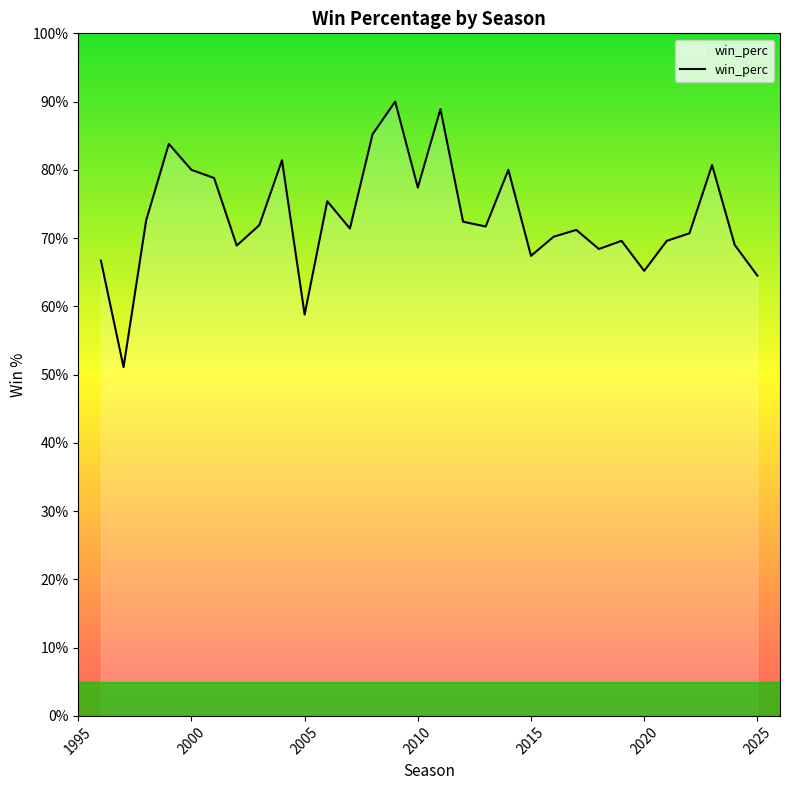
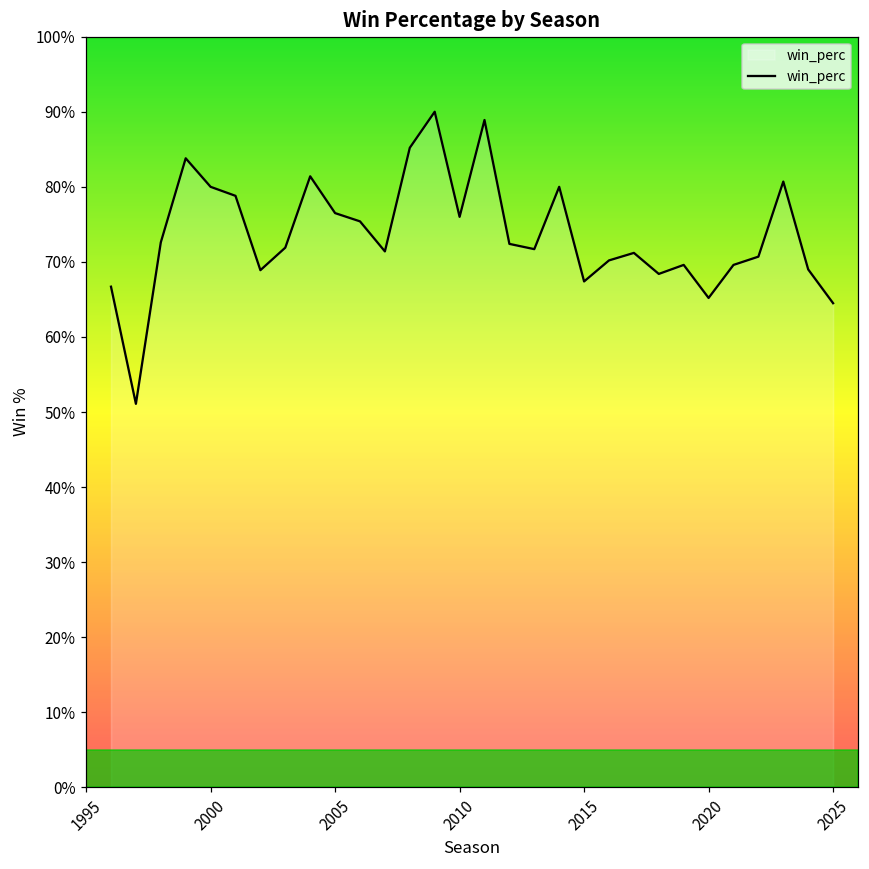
  {
    "2000": "80%",
-   "2005": "59%",
-   "2010": "77%",
+   "2005": "77%",
+   "2010": "76%",
    "2015": "67%",
    "2020": "65%",
    "2025": "65%"
  }
